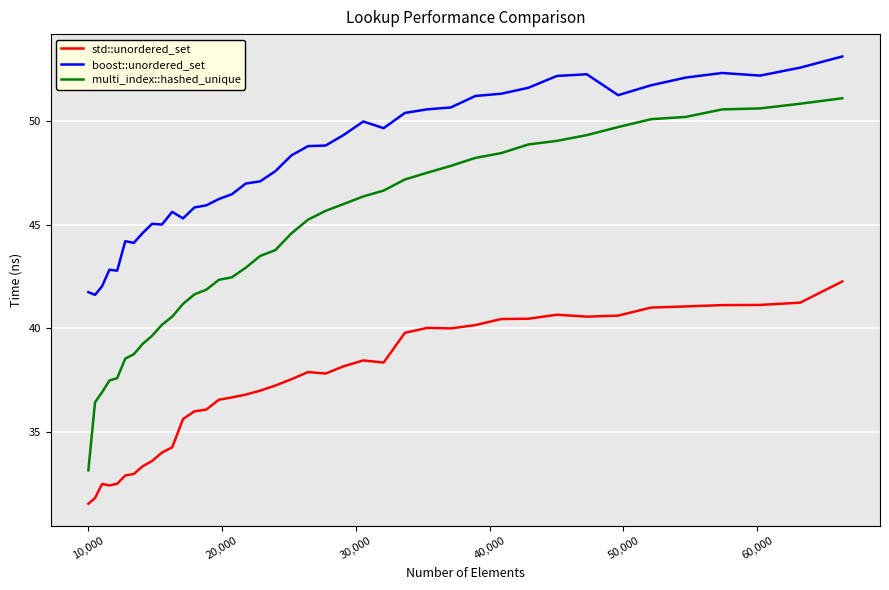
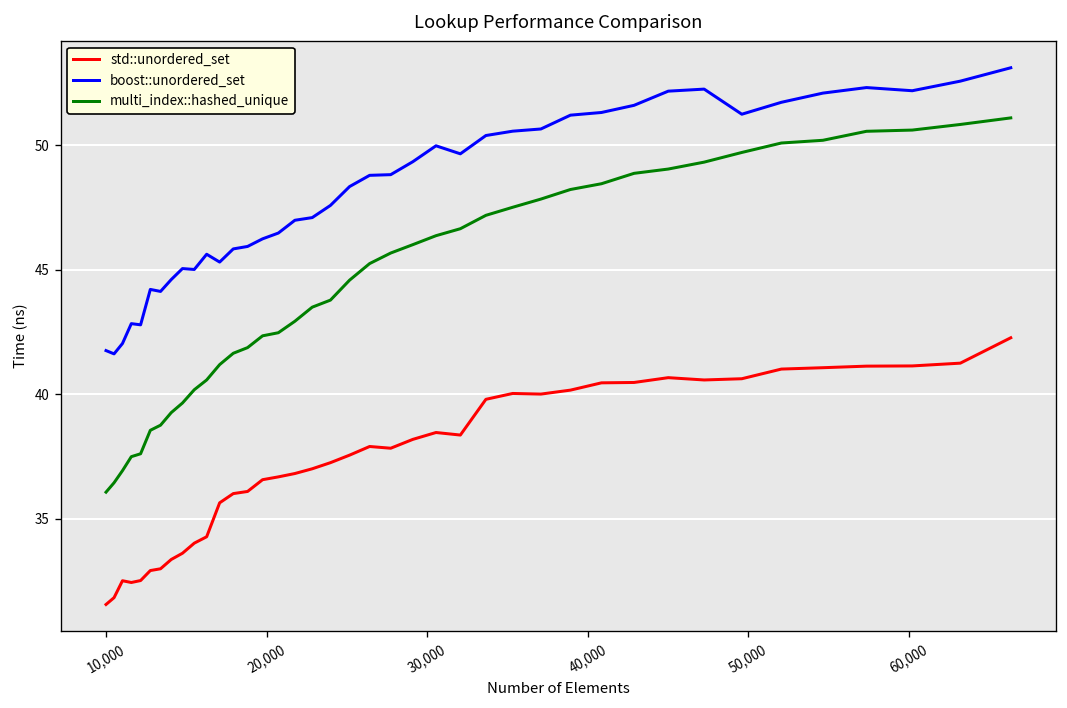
  {
    "std::unordered_set": {
      "10,000": 31.6
    },
    "boost::unordered_set": {
      "10,000": 41.7
    },
    "multi_index::hashed_unique": {
-     "10,000": 33.2
+     "10,000": 36.1
    }
  }
